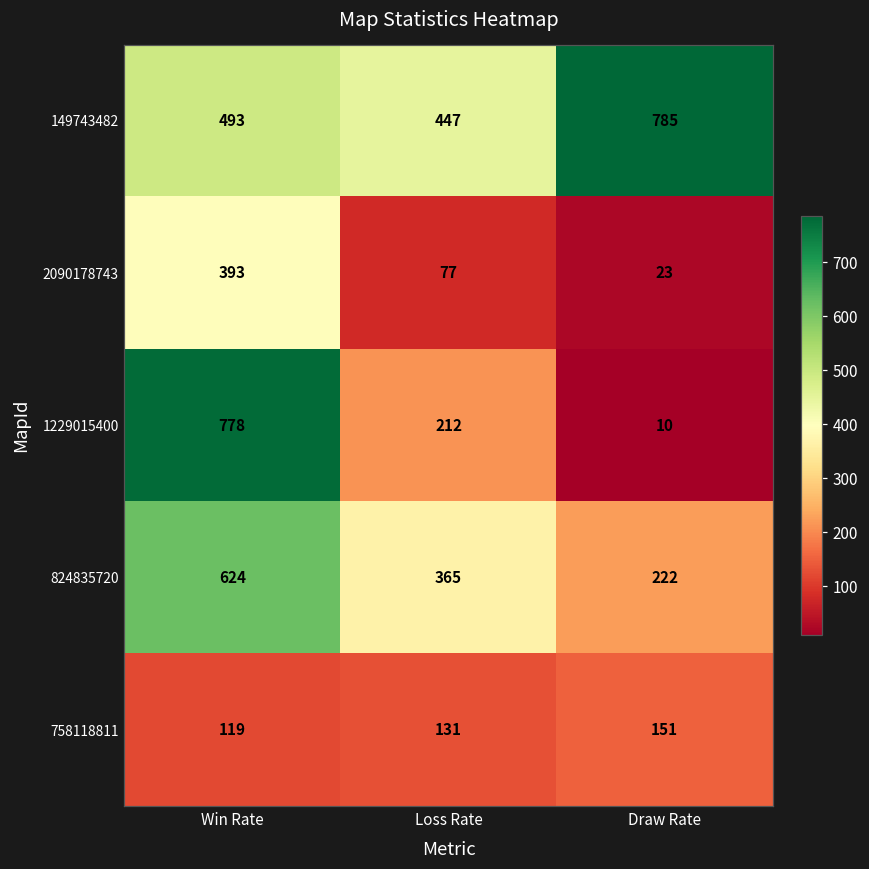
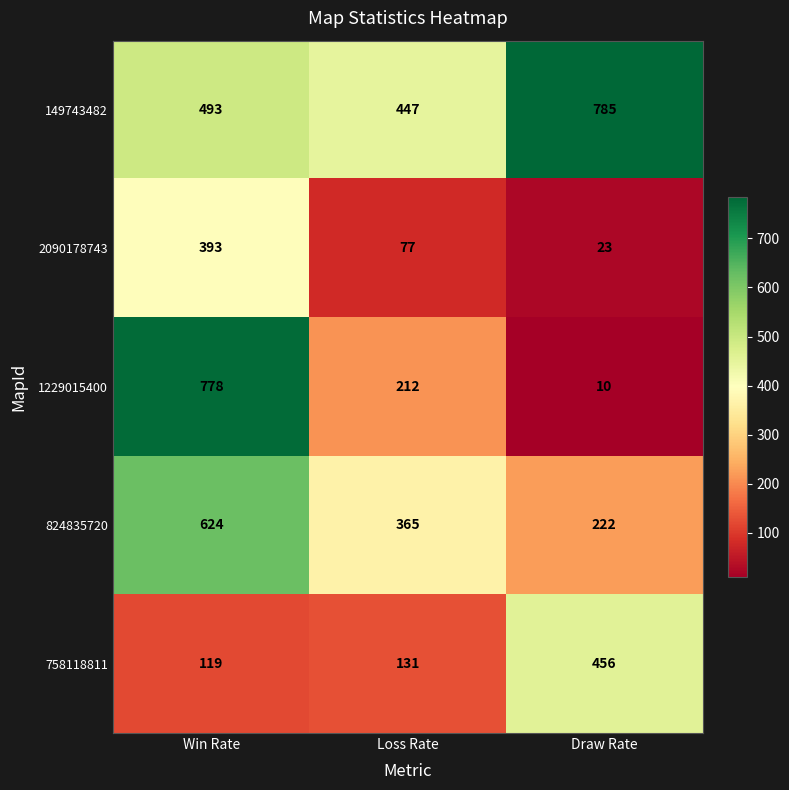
  {
    "149743482": {
      "Win Rate": 493,
      "Loss Rate": 447,
      "Draw Rate": 785
    },
    "2090178743": {
      "Win Rate": 393,
      "Loss Rate": 77,
      "Draw Rate": 23
    },
    "1229015400": {
      "Win Rate": 778,
      "Loss Rate": 212,
      "Draw Rate": 10
    },
    "824835720": {
      "Win Rate": 624,
      "Loss Rate": 365,
      "Draw Rate": 222
    },
    "758118811": {
      "Win Rate": 119,
      "Loss Rate": 131,
-     "Draw Rate": 151
+     "Draw Rate": 456
    }
  }
